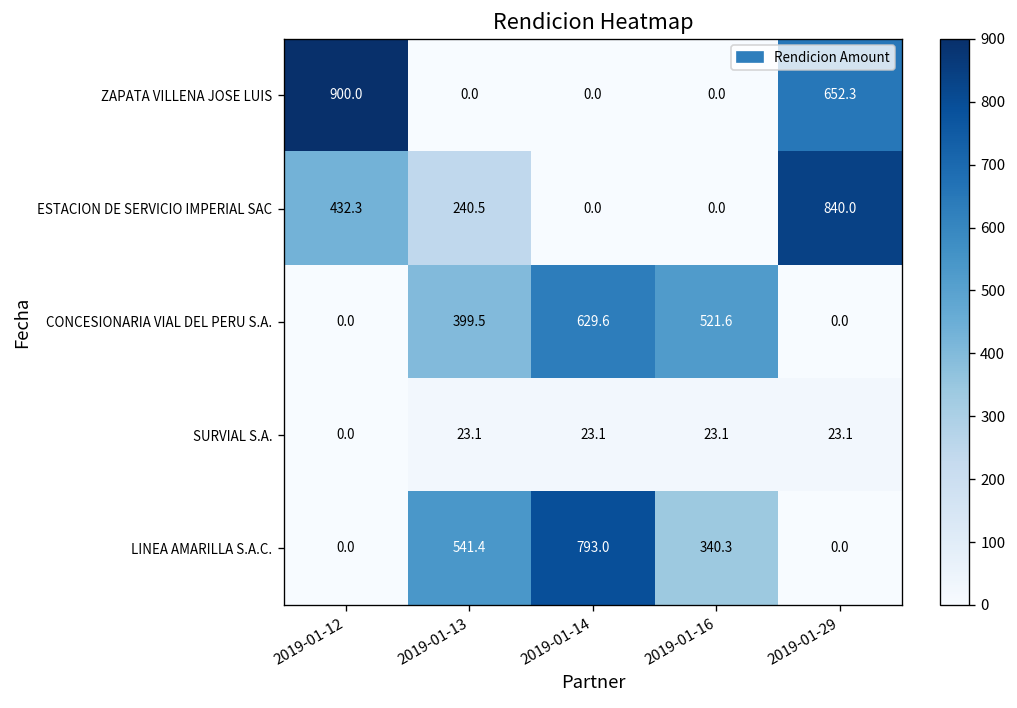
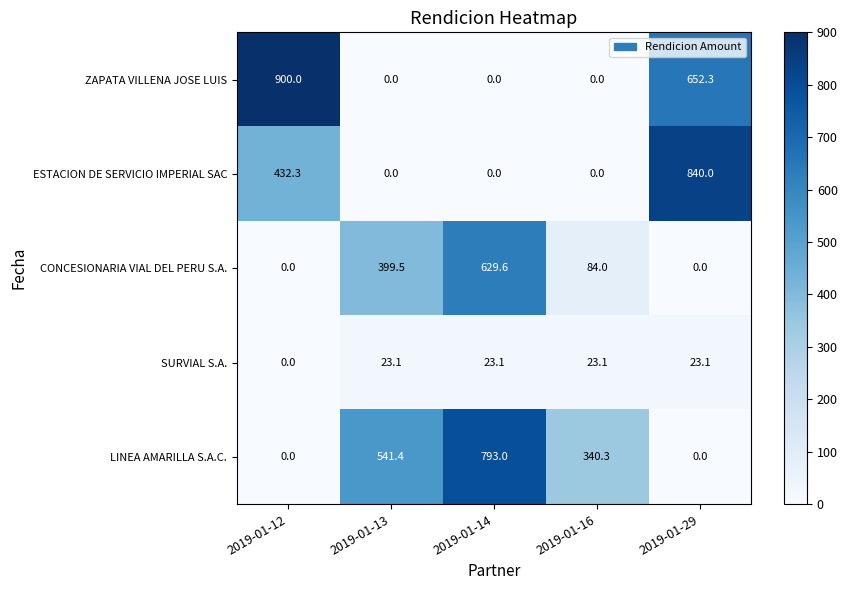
  {
    "ZAPATA VILLENA JOSE LUIS": {
      "2019-01-12": 900.0,
      "2019-01-13": 0.0,
      "2019-01-14": 0.0,
      "2019-01-16": 0.0,
      "2019-01-29": 652.3
    },
    "ESTACION DE SERVICIO IMPERIAL SAC": {
      "2019-01-12": 432.3,
-     "2019-01-13": 240.5,
+     "2019-01-13": 0.0,
      "2019-01-14": 0.0,
      "2019-01-16": 0.0,
      "2019-01-29": 840.0
    },
    "CONCESIONARIA VIAL DEL PERU S.A.": {
      "2019-01-12": 0.0,
      "2019-01-13": 399.5,
      "2019-01-14": 629.6,
-     "2019-01-16": 521.6,
+     "2019-01-16": 84.0,
      "2019-01-29": 0.0
    },
    "SURVIAL S.A.": {
      "2019-01-12": 0.0,
      "2019-01-13": 23.1,
      "2019-01-14": 23.1,
      "2019-01-16": 23.1,
      "2019-01-29": 23.1
    },
    "LINEA AMARILLA S.A.C.": {
      "2019-01-12": 0.0,
      "2019-01-13": 541.4,
      "2019-01-14": 793.0,
      "2019-01-16": 340.3,
      "2019-01-29": 0.0
    }
  }
